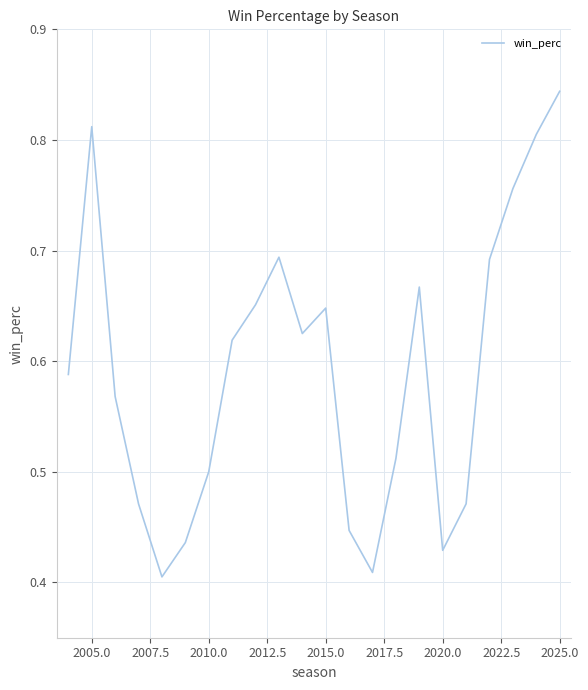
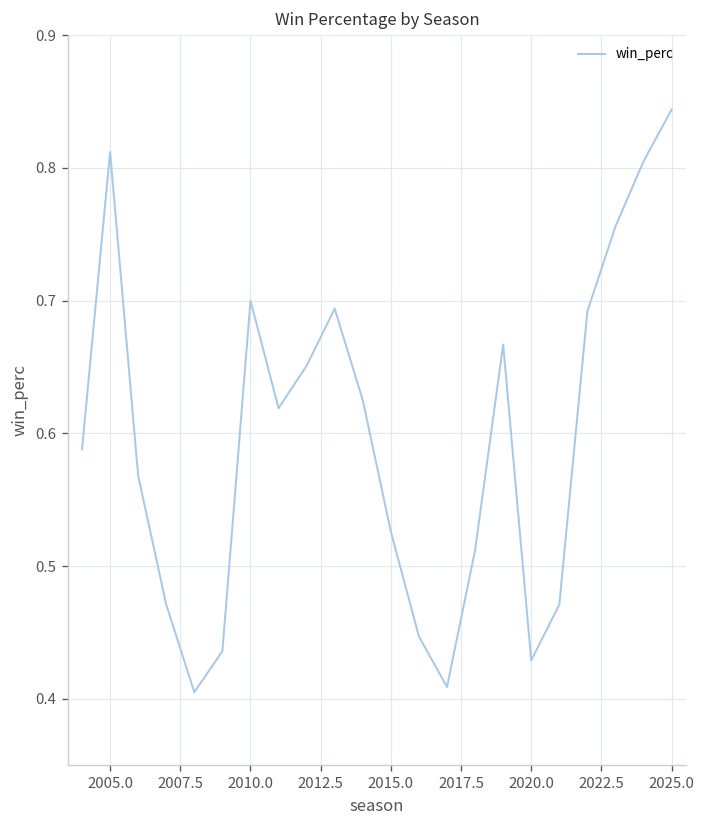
  {
    "2005.0": 0.812,
-   "2010.0": 0.5,
-   "2015.0": 0.648,
+   "2010.0": 0.7,
+   "2015.0": 0.526,
    "2020.0": 0.429,
    "2025.0": 0.844
  }
